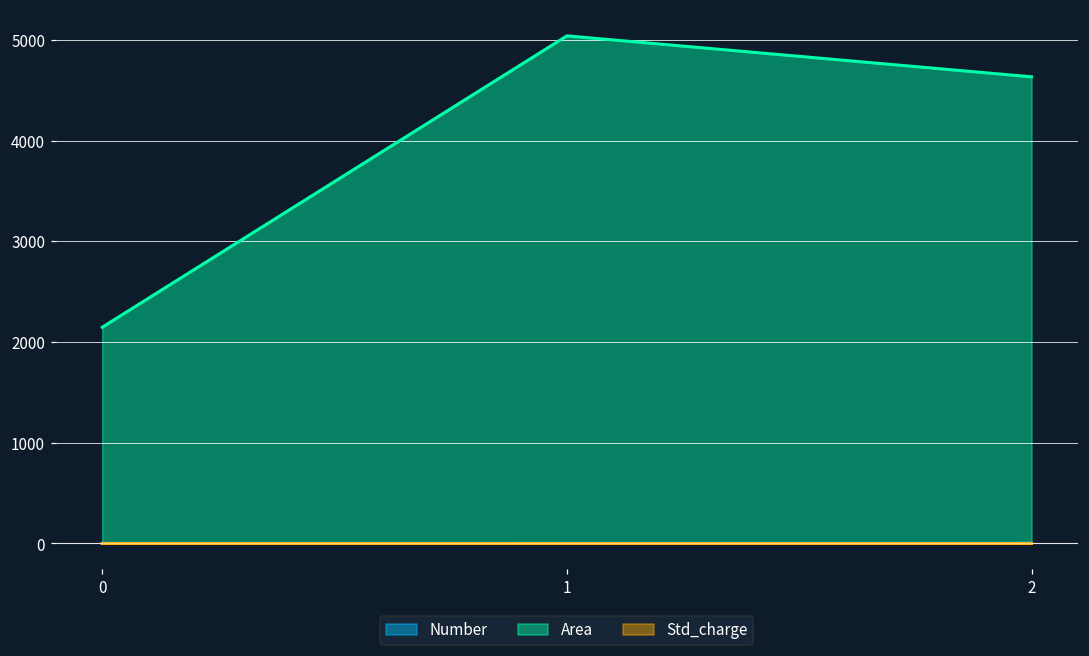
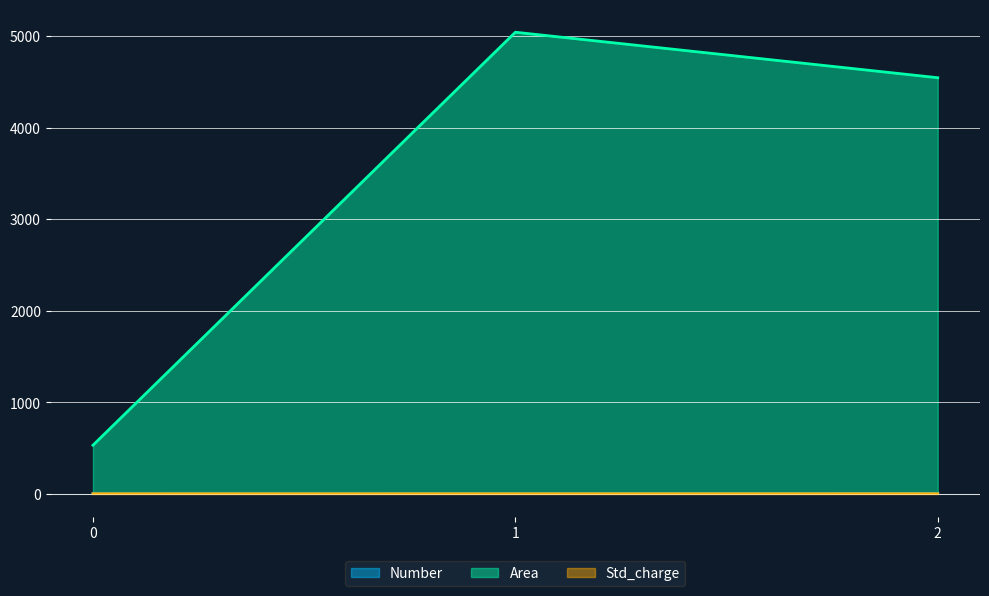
  {
    "Area": {
-     "0": 2100,
+     "0": 500,
      "1": 5000,
-     "2": 4600
+     "2": 4500
    }
  }
